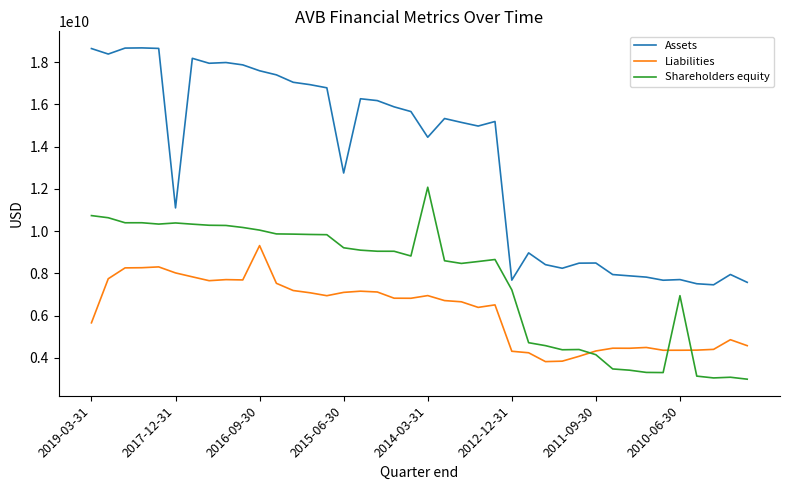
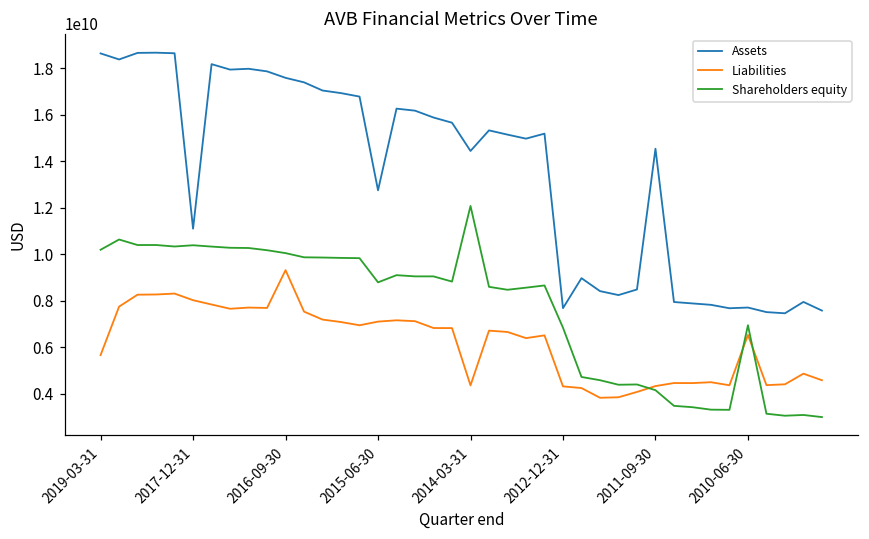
  {
    "Assets": {
      "2019-03-31": 18600000000,
      "2017-12-31": 11100000000,
      "2016-09-30": 17600000000,
      "2015-06-30": 12700000000,
      "2014-03-31": 14400000000,
      "2012-12-31": 7700000000,
-     "2011-09-30": 8500000000,
+     "2011-09-30": 14500000000,
      "2010-06-30": 7700000000
    },
    "Liabilities": {
      "2019-03-31": 5700000000,
      "2017-12-31": 8000000000,
      "2016-09-30": 9300000000,
      "2015-06-30": 7100000000,
-     "2014-03-31": 6900000000,
+     "2014-03-31": 4400000000,
      "2012-12-31": 4300000000,
      "2011-09-30": 4300000000,
-     "2010-06-30": 4400000000
+     "2010-06-30": 6500000000
    },
    "Shareholders equity": {
-     "2019-03-31": 10700000000,
+     "2019-03-31": 10200000000,
      "2017-12-31": 10400000000,
      "2016-09-30": 10000000000,
-     "2015-06-30": 9200000000,
+     "2015-06-30": 8800000000,
      "2014-03-31": 12100000000,
-     "2012-12-31": 7200000000,
+     "2012-12-31": 6800000000,
      "2011-09-30": 4100000000,
      "2010-06-30": 6900000000
    }
  }
